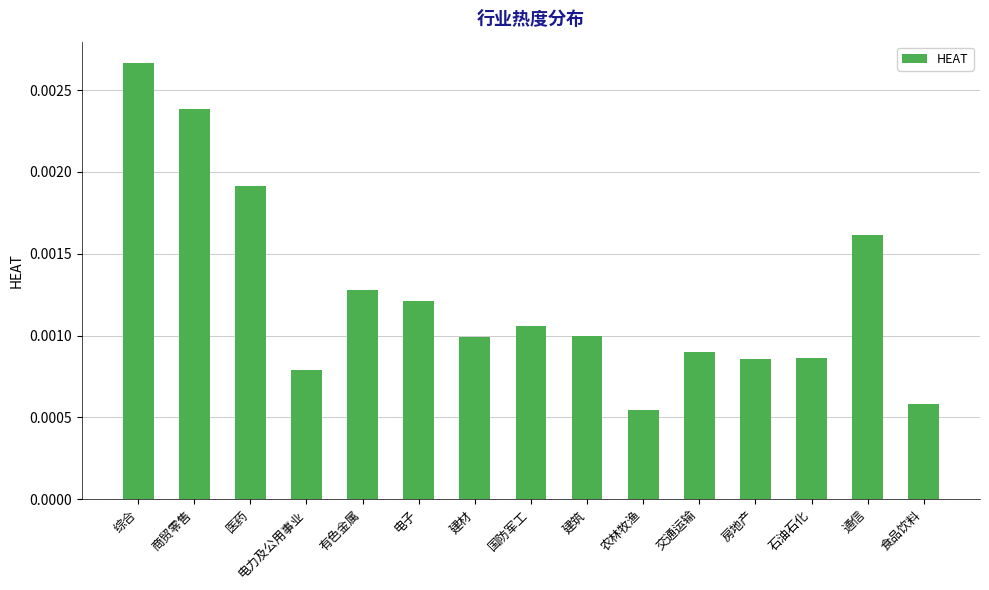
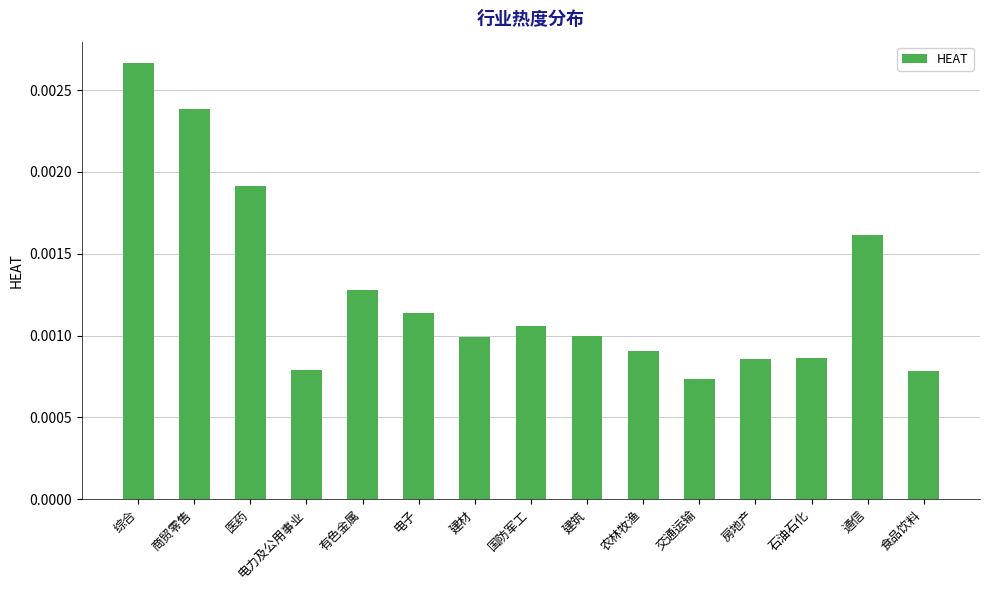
  {
    "综合": 0.00266,
    "商贸零售": 0.00238,
    "医药": 0.00191,
    "电力及公用事业": 0.00079,
    "有色金属": 0.00128,
-   "电子": 0.00121,
+   "电子": 0.00114,
    "建材": 0.00099,
    "国防军工": 0.00106,
    "建筑": 0.00100,
-   "农林牧渔": 0.00055,
-   "交通运输": 0.00090,
+   "农林牧渔": 0.00091,
+   "交通运输": 0.00074,
    "房地产": 0.00086,
    "石油石化": 0.00086,
    "通信": 0.00162,
-   "食品饮料": 0.00058
+   "食品饮料": 0.00078
  }
